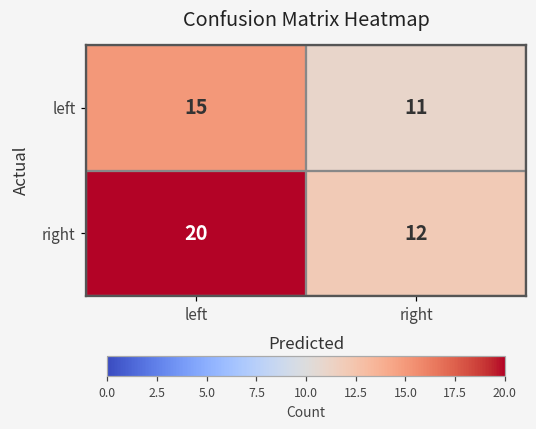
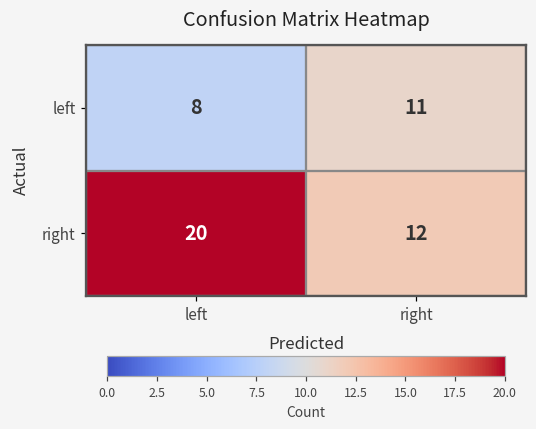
  {
    "left": {
-     "left": 15,
+     "left": 8,
      "right": 11
    },
    "right": {
      "left": 20,
      "right": 12
    }
  }
